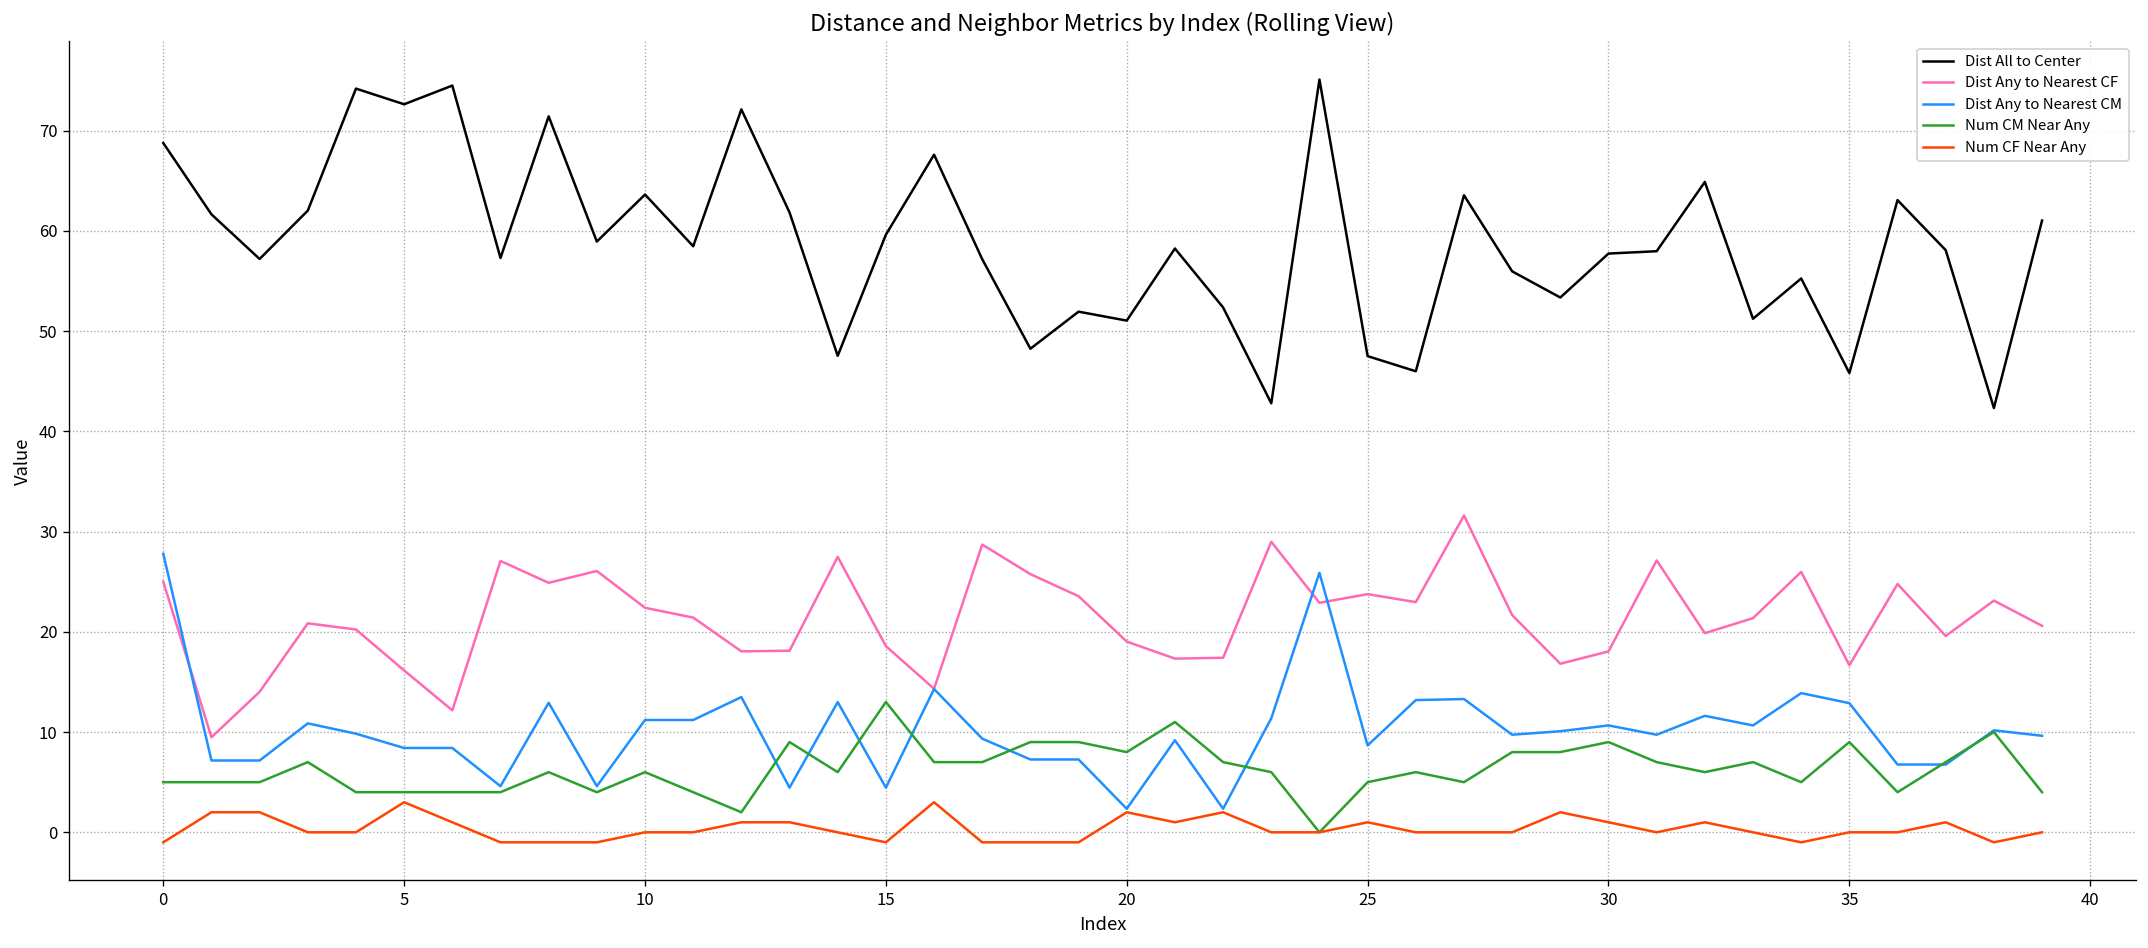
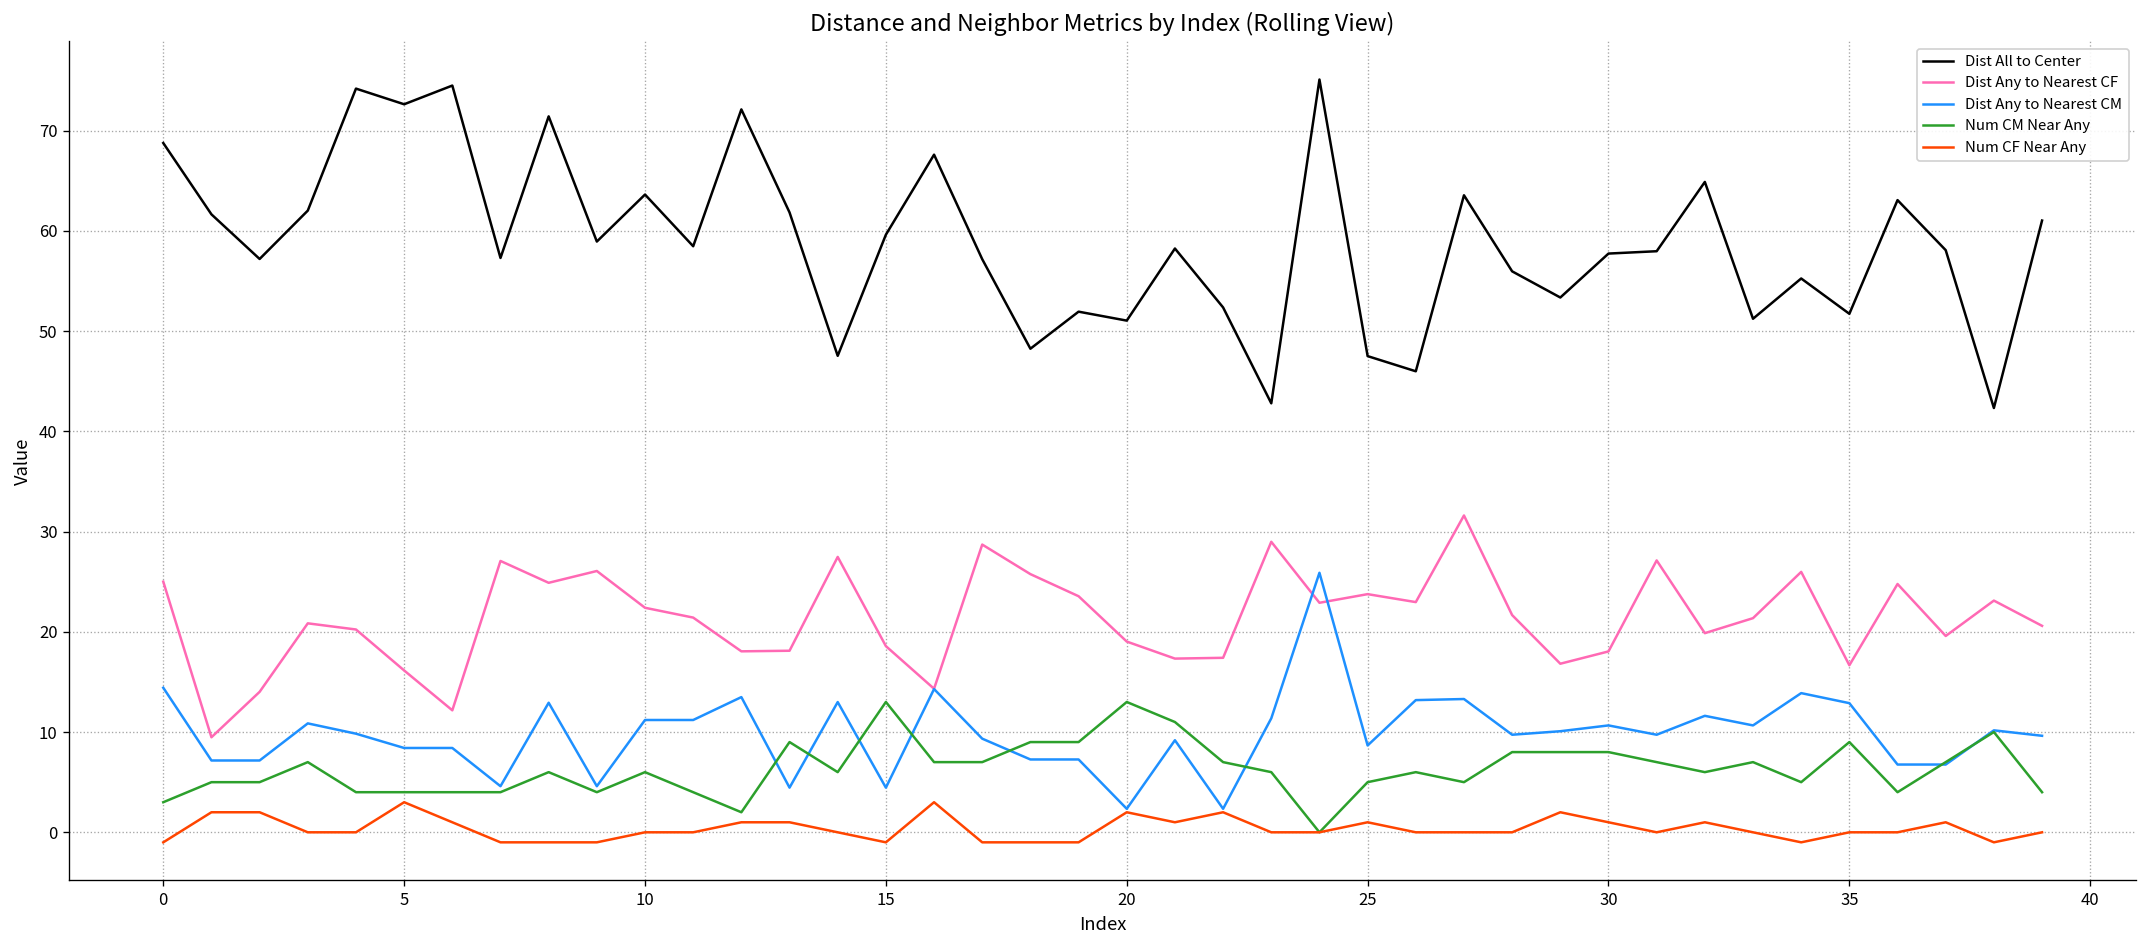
  {
    "Dist All to Center": {
      "0": 69,
      "5": 73,
      "10": 64,
      "15": 60,
      "20": 51,
      "25": 47,
      "30": 58,
-     "35": 46
+     "35": 52
    },
    "Dist Any to Nearest CF": {
      "0": 25,
      "5": 16,
      "10": 22,
      "15": 19,
      "20": 19,
      "25": 24,
      "30": 18,
      "35": 17
    },
    "Dist Any to Nearest CM": {
-     "0": 28,
+     "0": 14,
      "5": 8,
      "10": 11,
      "15": 4,
      "20": 2,
      "25": 9,
      "30": 11,
      "35": 13
    },
    "Num CM Near Any": {
-     "0": 5,
+     "0": 3,
      "5": 4,
      "10": 6,
      "15": 13,
-     "20": 8,
+     "20": 13,
      "25": 5,
-     "30": 9,
+     "30": 8,
      "35": 9
    },
    "Num CF Near Any": {
      "0": -1,
      "5": 3,
      "10": 0,
      "15": -1,
      "20": 2,
      "25": 1,
      "30": 1,
      "35": 0
    }
  }
